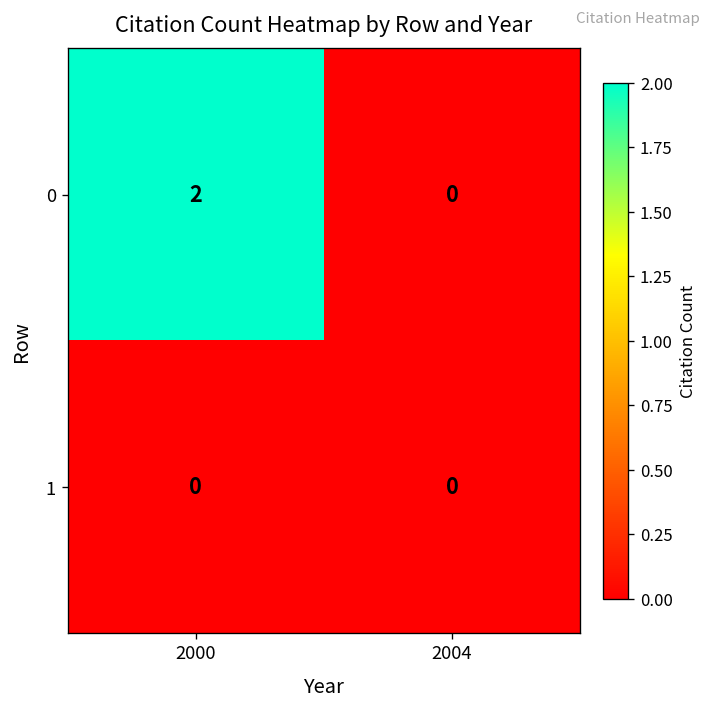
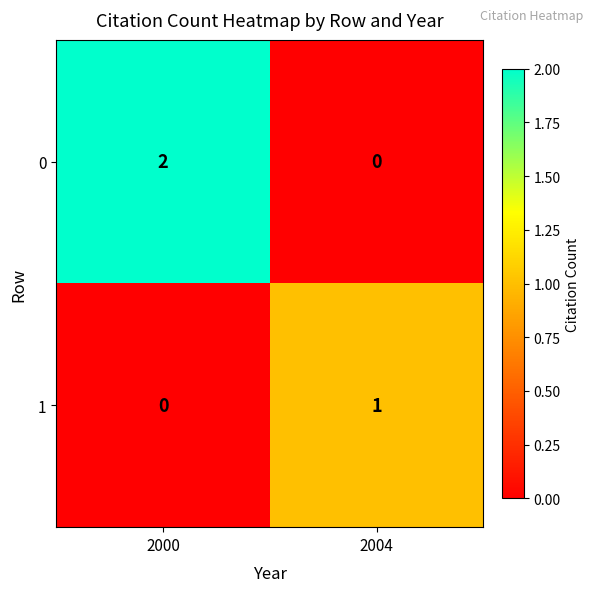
  {
    "0": {
      "2000": 2,
      "2004": 0
    },
    "1": {
      "2000": 0,
-     "2004": 0
+     "2004": 1
    }
  }
